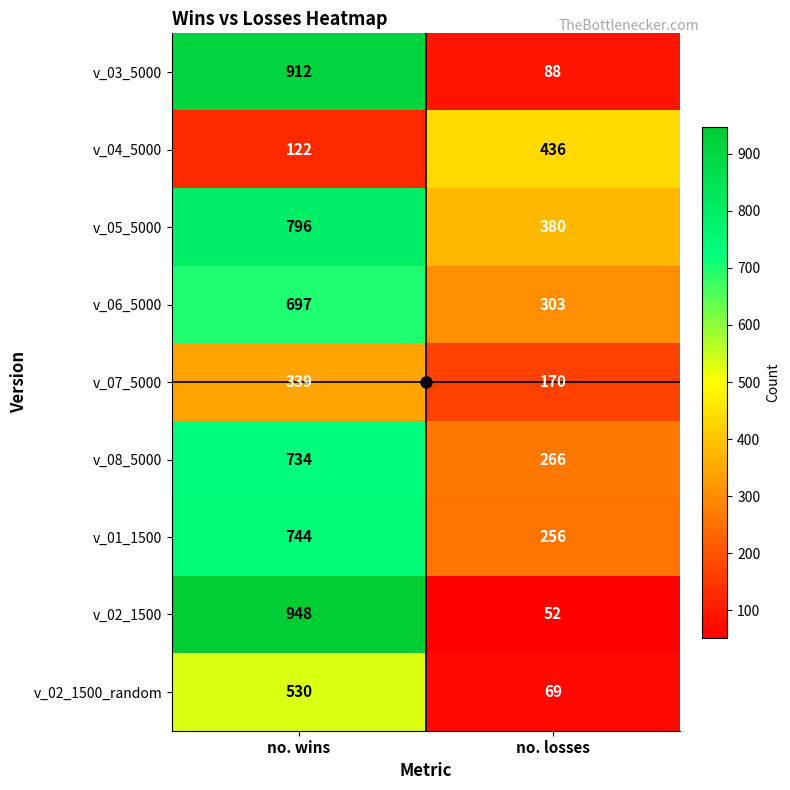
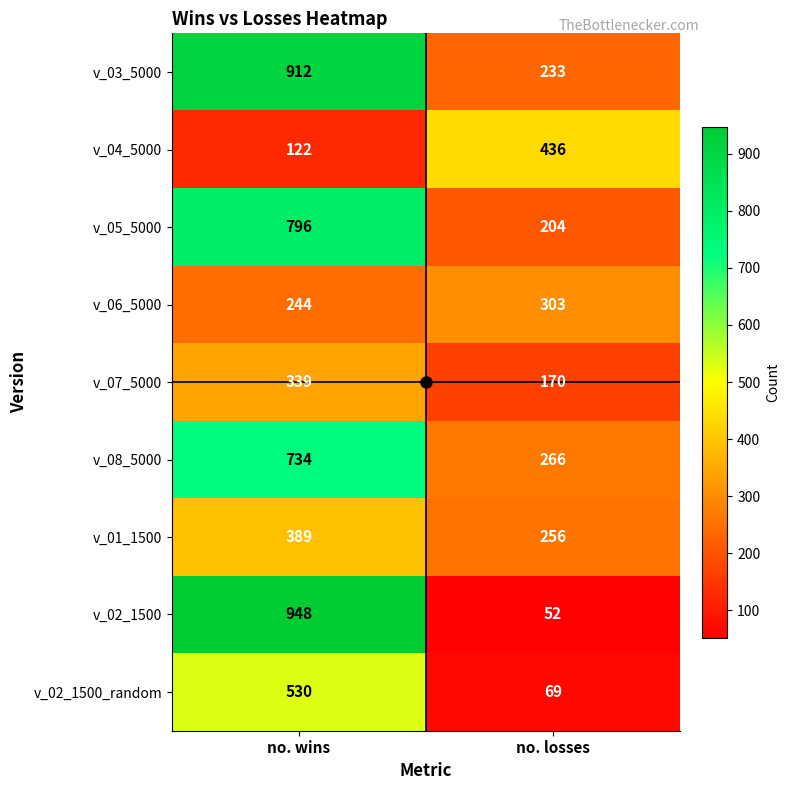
  {
    "v_03_5000": {
      "no. wins": 912,
-     "no. losses": 88
+     "no. losses": 233
    },
    "v_04_5000": {
      "no. wins": 122,
      "no. losses": 436
    },
    "v_05_5000": {
      "no. wins": 796,
-     "no. losses": 380
+     "no. losses": 204
    },
    "v_06_5000": {
-     "no. wins": 697,
+     "no. wins": 244,
      "no. losses": 303
    },
    "v_07_5000": {
      "no. wins": 339,
      "no. losses": 170
    },
    "v_08_5000": {
      "no. wins": 734,
      "no. losses": 266
    },
    "v_01_1500": {
-     "no. wins": 744,
+     "no. wins": 389,
      "no. losses": 256
    },
    "v_02_1500": {
      "no. wins": 948,
      "no. losses": 52
    },
    "v_02_1500_random": {
      "no. wins": 530,
      "no. losses": 69
    }
  }
